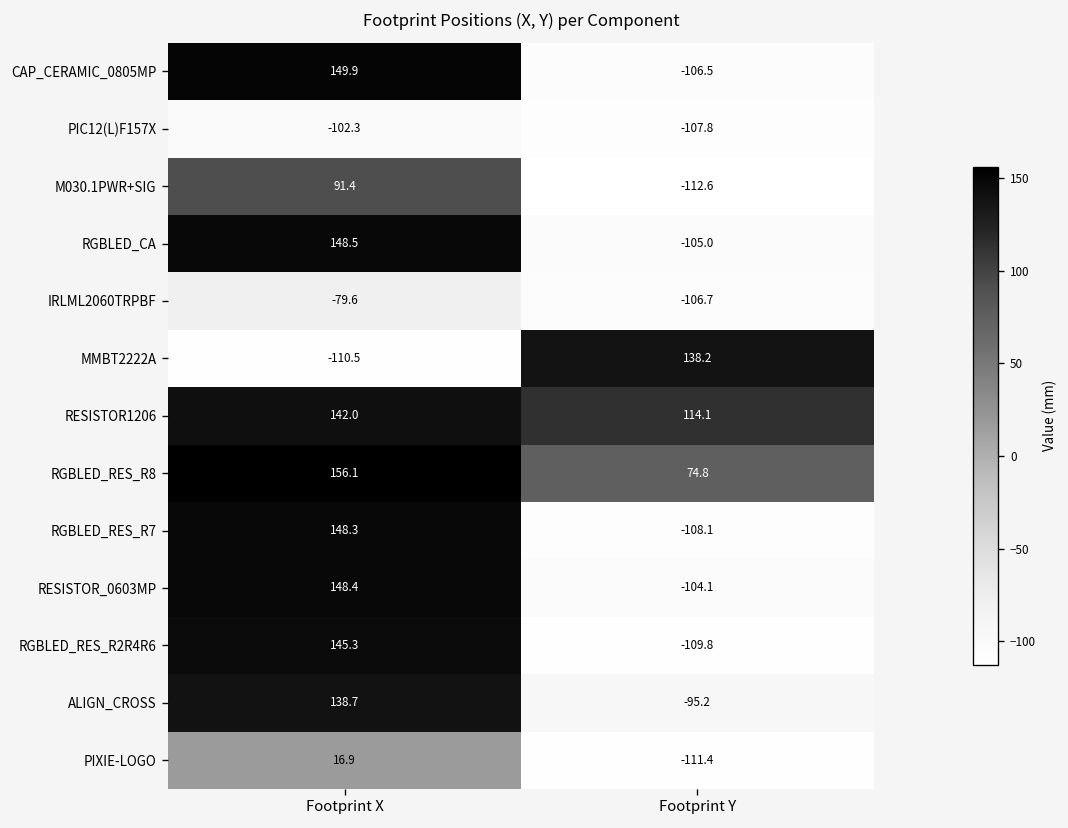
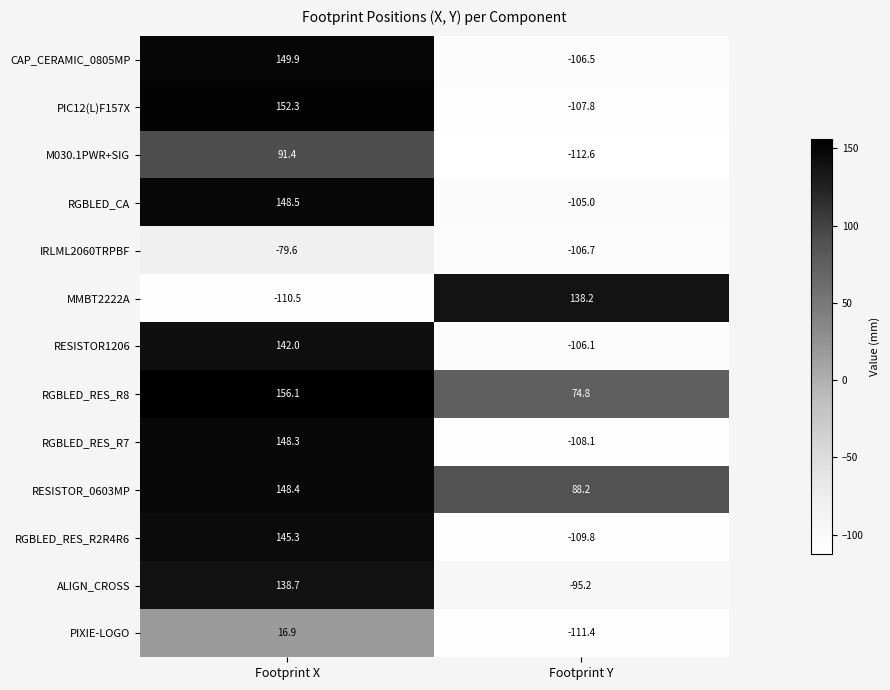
  {
    "CAP_CERAMIC_0805MP": {
      "Footprint X": 149.9,
      "Footprint Y": -106.5
    },
    "PIC12(L)F157X": {
-     "Footprint X": -102.3,
+     "Footprint X": 152.3,
      "Footprint Y": -107.8
    },
    "M030.1PWR+SIG": {
      "Footprint X": 91.4,
      "Footprint Y": -112.6
    },
    "RGBLED_CA": {
      "Footprint X": 148.5,
      "Footprint Y": -105.0
    },
    "IRLML2060TRPBF": {
      "Footprint X": -79.6,
      "Footprint Y": -106.7
    },
    "MMBT2222A": {
      "Footprint X": -110.5,
      "Footprint Y": 138.2
    },
    "RESISTOR1206": {
      "Footprint X": 142.0,
-     "Footprint Y": 114.1
+     "Footprint Y": -106.1
    },
    "RGBLED_RES_R8": {
      "Footprint X": 156.1,
      "Footprint Y": 74.8
    },
    "RGBLED_RES_R7": {
      "Footprint X": 148.3,
      "Footprint Y": -108.1
    },
    "RESISTOR_0603MP": {
      "Footprint X": 148.4,
-     "Footprint Y": -104.1
+     "Footprint Y": 88.2
    },
    "RGBLED_RES_R2R4R6": {
      "Footprint X": 145.3,
      "Footprint Y": -109.8
    },
    "ALIGN_CROSS": {
      "Footprint X": 138.7,
      "Footprint Y": -95.2
    },
    "PIXIE-LOGO": {
      "Footprint X": 16.9,
      "Footprint Y": -111.4
    }
  }
